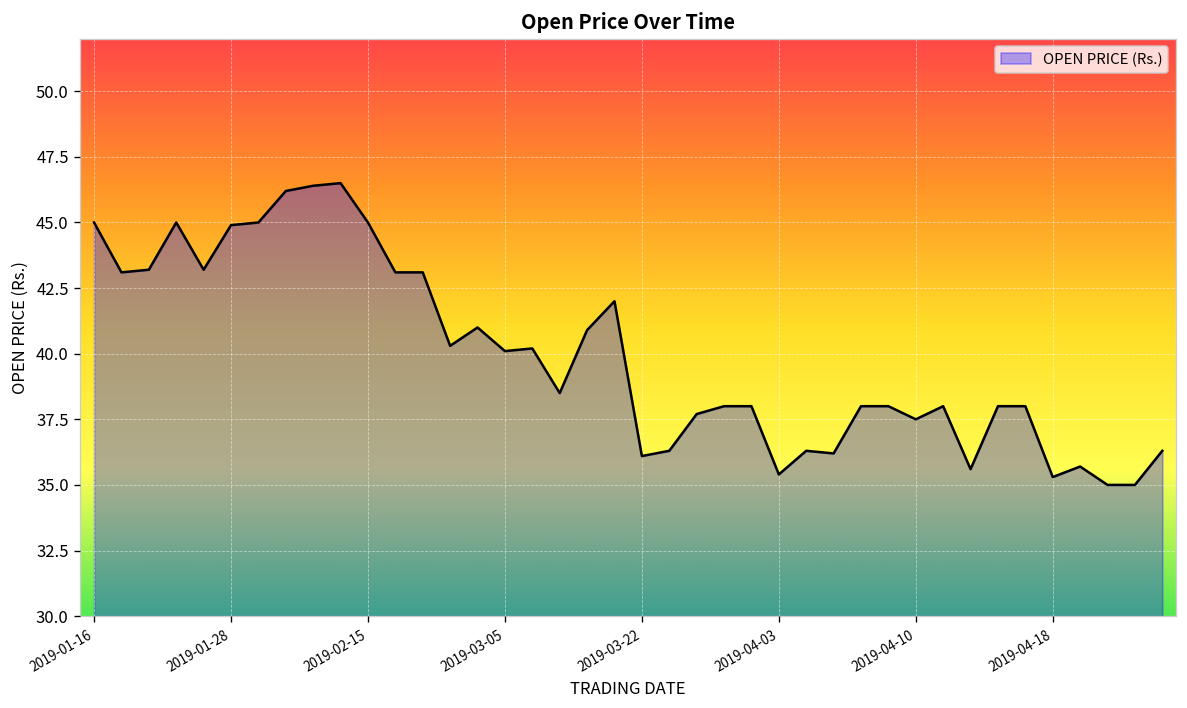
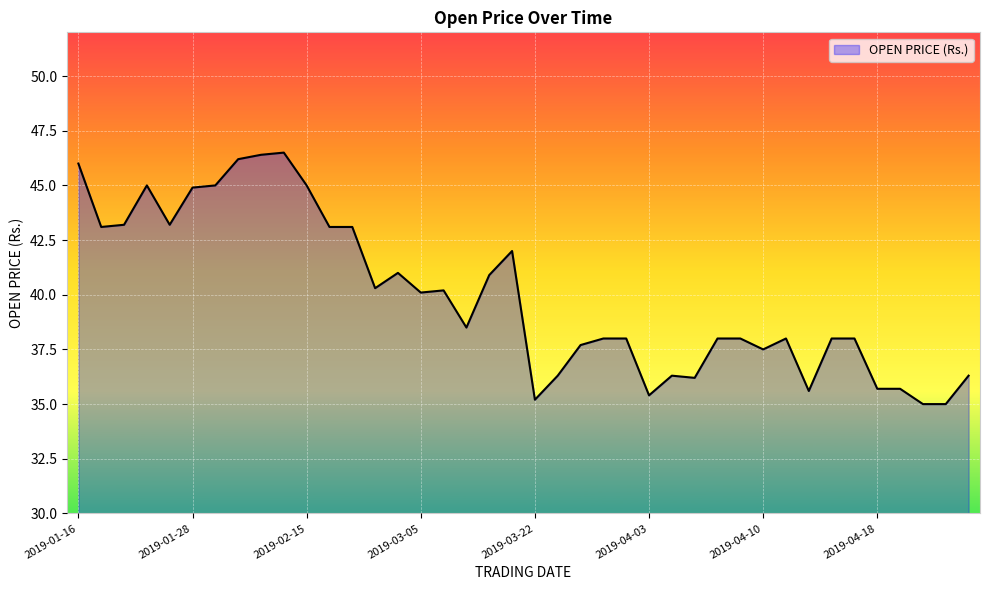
  {
-   "2019-01-16": 45,
+   "2019-01-16": 46,
    "2019-01-28": 44.9,
    "2019-02-15": 45.0,
    "2019-03-05": 40.1,
-   "2019-03-22": 36.1,
+   "2019-03-22": 35.2,
    "2019-04-03": 35.4,
    "2019-04-10": 37.5,
-   "2019-04-18": 35.3
+   "2019-04-18": 35.7
  }
